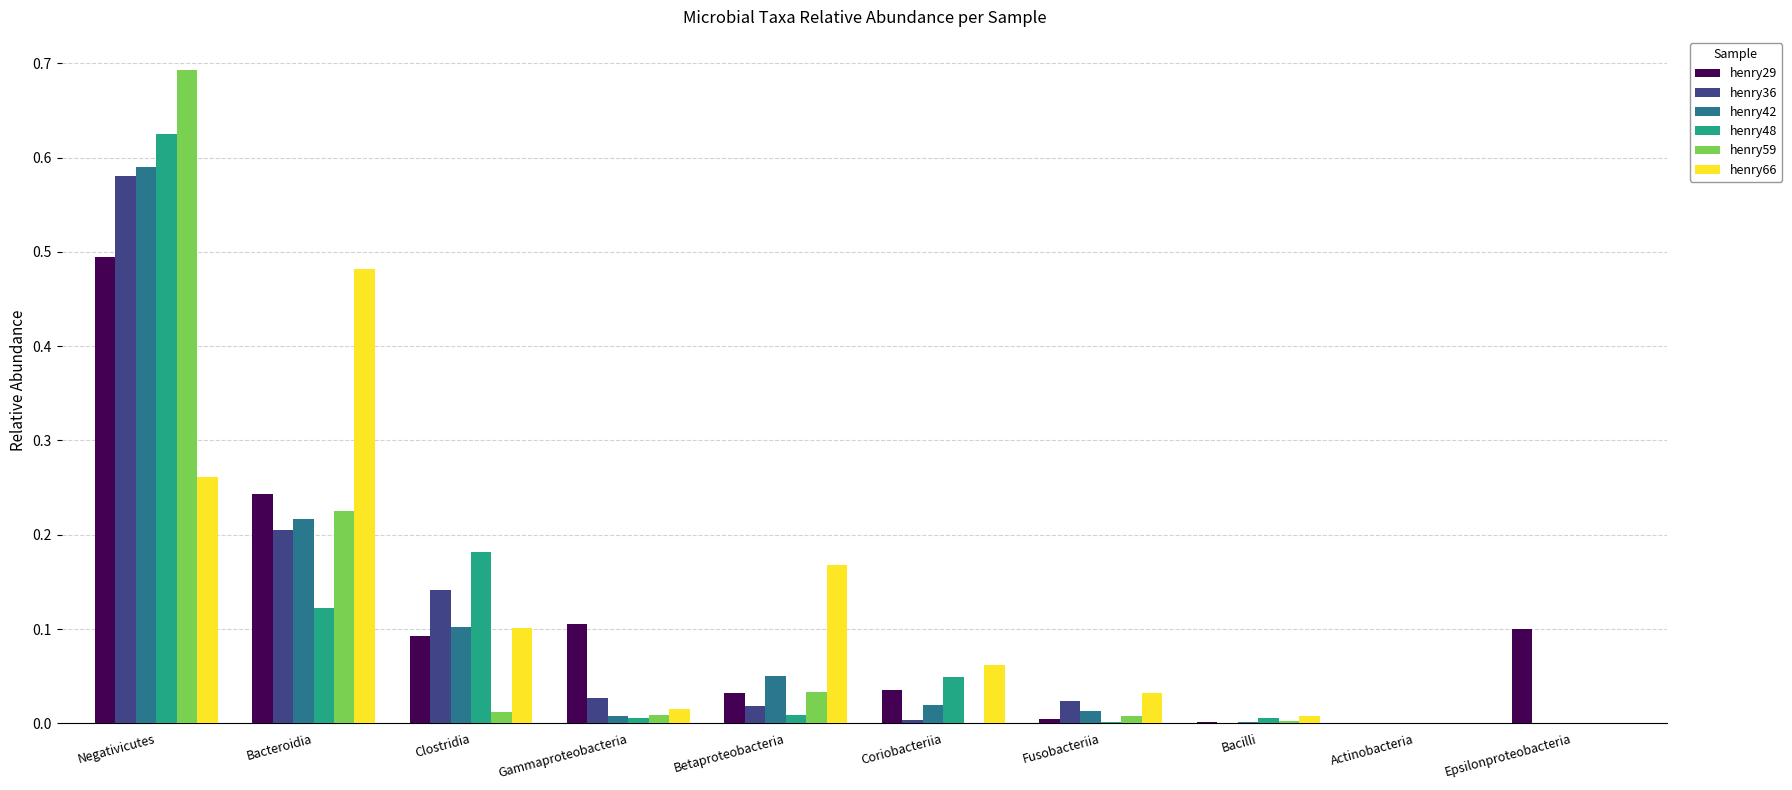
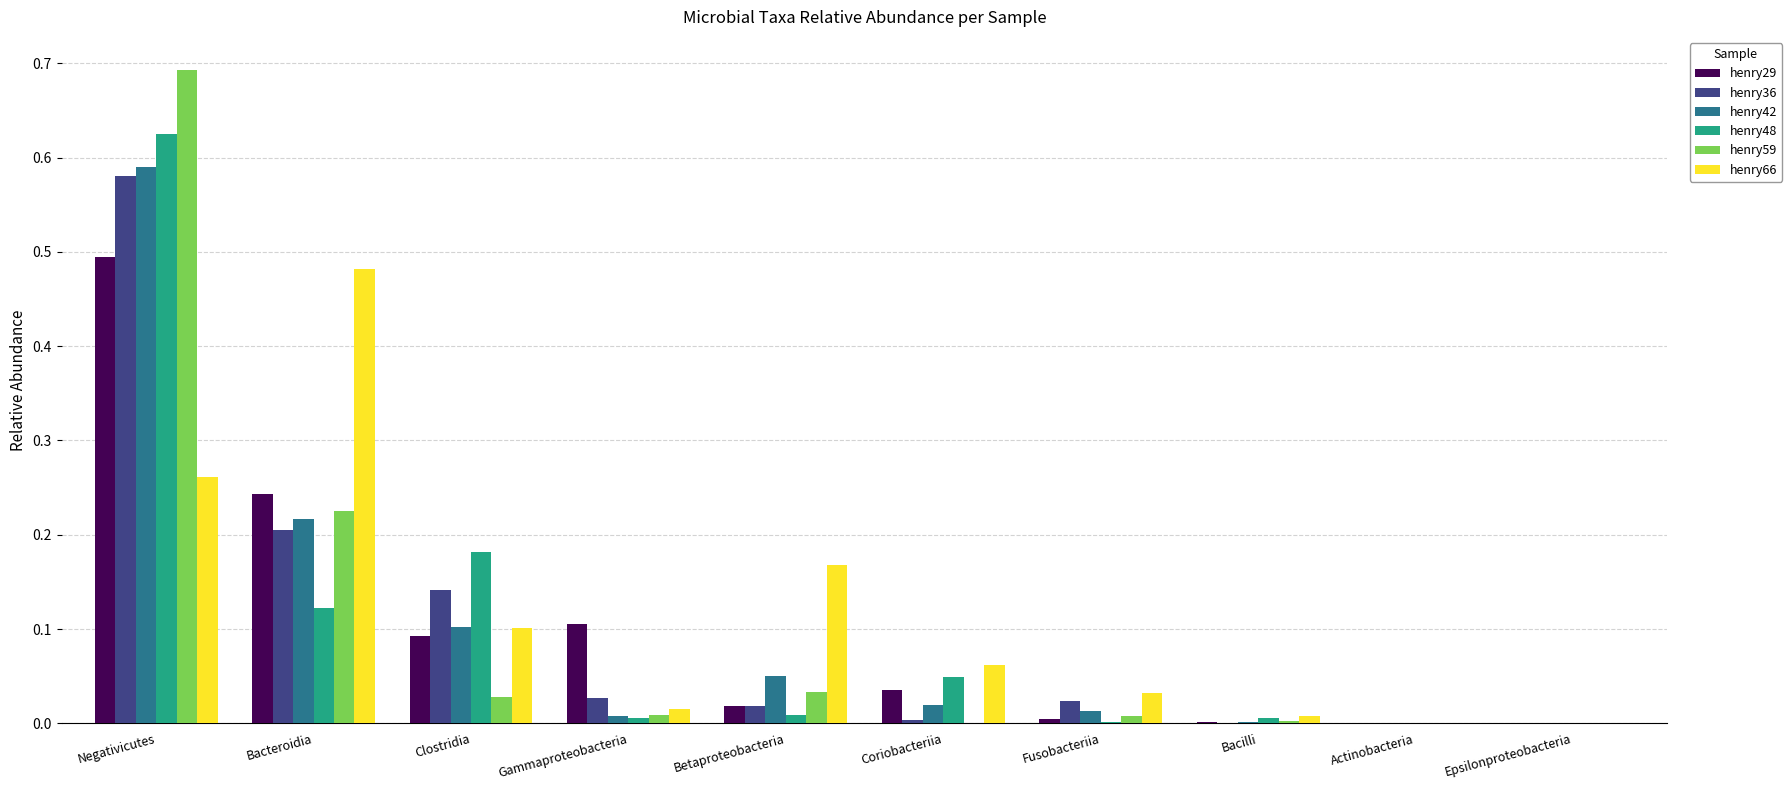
  {
    "henry29": {
      "Negativicutes": 0.50,
      "Bacteroidia": 0.24,
      "Clostridia": 0.09,
      "Gammaproteobacteria": 0.11,
-     "Betaproteobacteria": 0.03,
+     "Betaproteobacteria": 0.02,
      "Coriobacteriia": 0.04,
      "Fusobacteriia": 0.00,
      "Actinobacteria": 0.00,
-     "Epsilonproteobacteria": 0.1
+     "Epsilonproteobacteria": 0.0
    },
    "henry59": {
      "Negativicutes": 0.69,
      "Bacteroidia": 0.22,
-     "Clostridia": 0.01,
+     "Clostridia": 0.03,
      "Gammaproteobacteria": 0.01,
      "Betaproteobacteria": 0.03,
      "Fusobacteriia": 0.01,
      "Bacilli": 0.00,
      "Actinobacteria": 0.00,
      "Epsilonproteobacteria": 0.00
    },
    "henry66": {
      "Negativicutes": 0.26,
      "Bacteroidia": 0.48,
      "Clostridia": 0.10,
      "Gammaproteobacteria": 0.01,
      "Betaproteobacteria": 0.17,
      "Coriobacteriia": 0.06,
      "Fusobacteriia": 0.03,
      "Bacilli": 0.01,
      "Epsilonproteobacteria": 0.00
    }
  }
